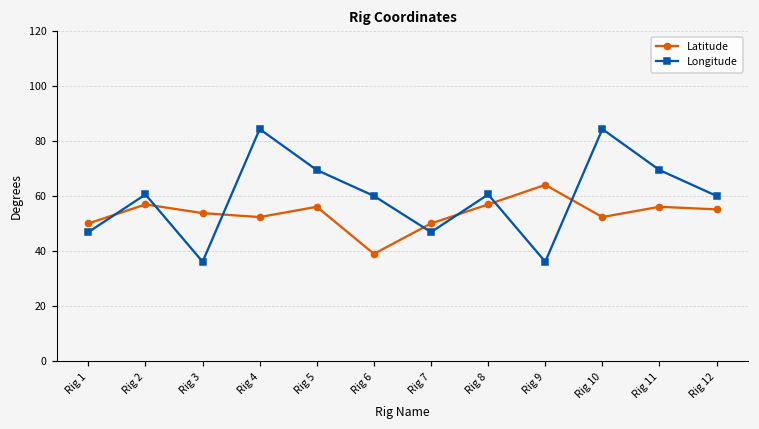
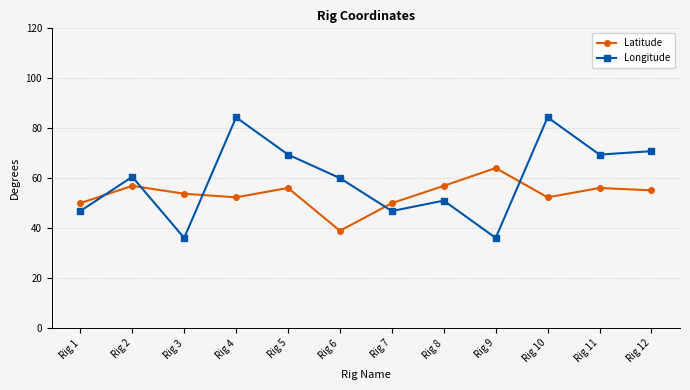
  {
    "Latitude": {
      "Rig 1": 50,
      "Rig 2": 57,
      "Rig 3": 54,
      "Rig 4": 52,
      "Rig 5": 56,
      "Rig 6": 39,
      "Rig 7": 50,
      "Rig 8": 57,
      "Rig 9": 64,
      "Rig 10": 52,
      "Rig 11": 56,
      "Rig 12": 55
    },
    "Longitude": {
      "Rig 1": 47,
      "Rig 2": 61,
      "Rig 3": 36,
      "Rig 4": 84,
      "Rig 5": 69,
      "Rig 6": 60,
      "Rig 7": 47,
-     "Rig 8": 61,
+     "Rig 8": 51,
      "Rig 9": 36,
      "Rig 10": 84,
      "Rig 11": 69,
-     "Rig 12": 60
+     "Rig 12": 71
    }
  }
